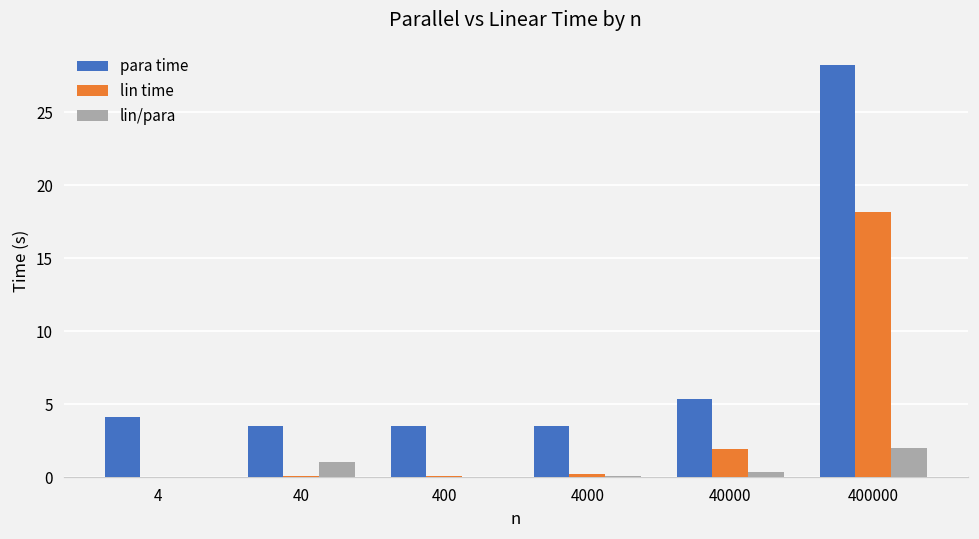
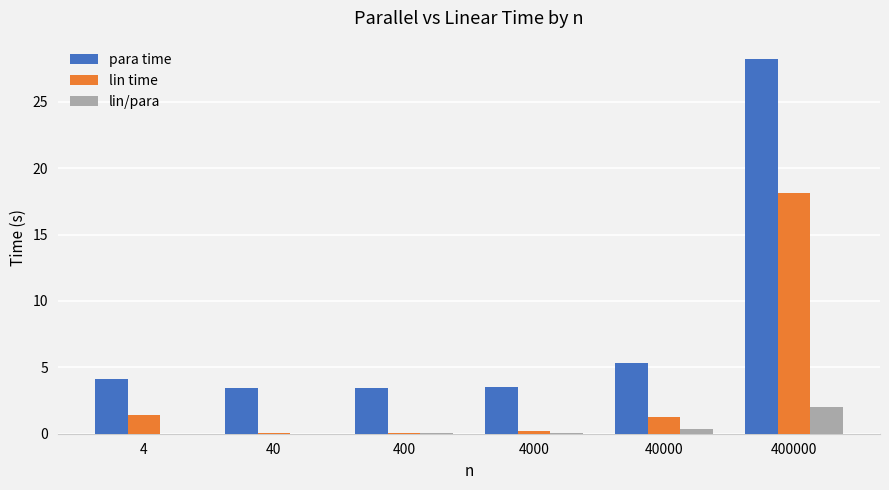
  {
    "para time": {
      "4": 4.1,
      "40": 3.5,
      "400": 3.5,
      "4000": 3.5,
      "40000": 5.3,
      "400000": 28.2
    },
    "lin time": {
-     "4": 0.0,
+     "4": 1.4,
      "4000": 0.2,
-     "40000": 1.9,
+     "40000": 1.3,
      "400000": 18.1
    },
    "lin/para": {
-     "40": 1.0,
+     "40": 0.0,
      "40000": 0.4,
      "400000": 2.0
    }
  }
